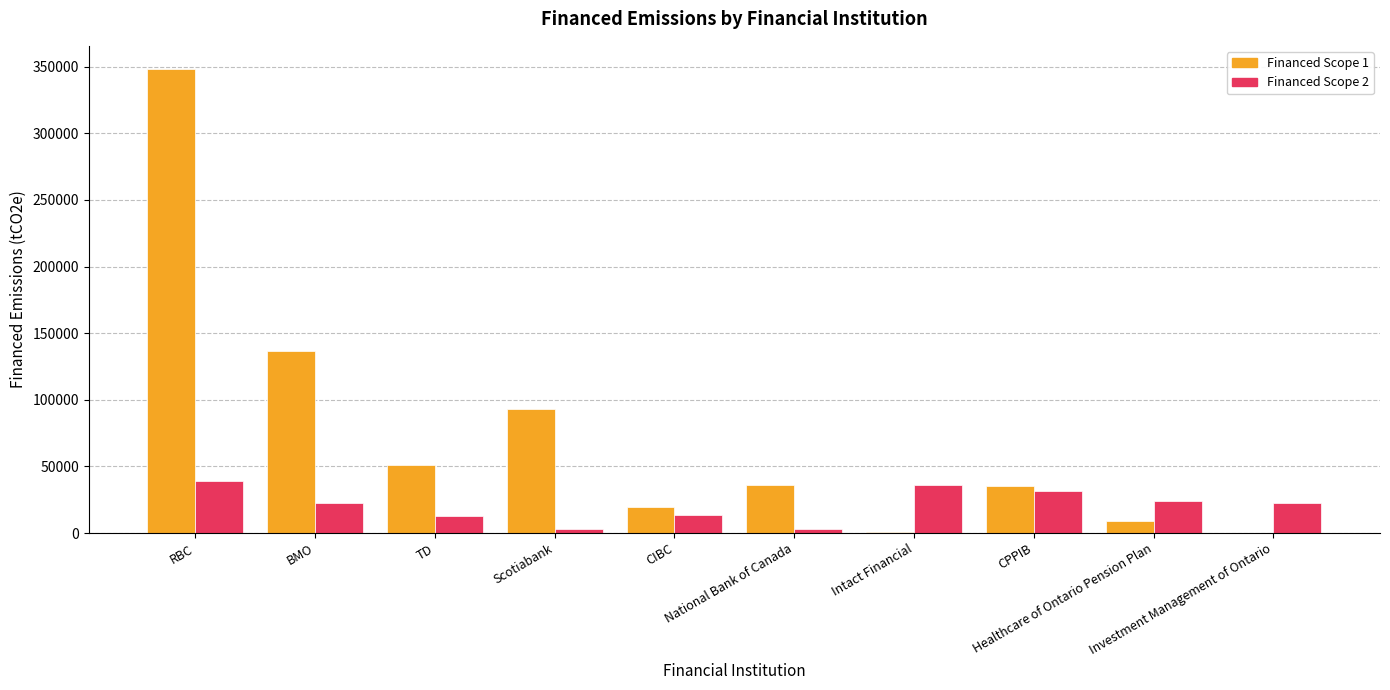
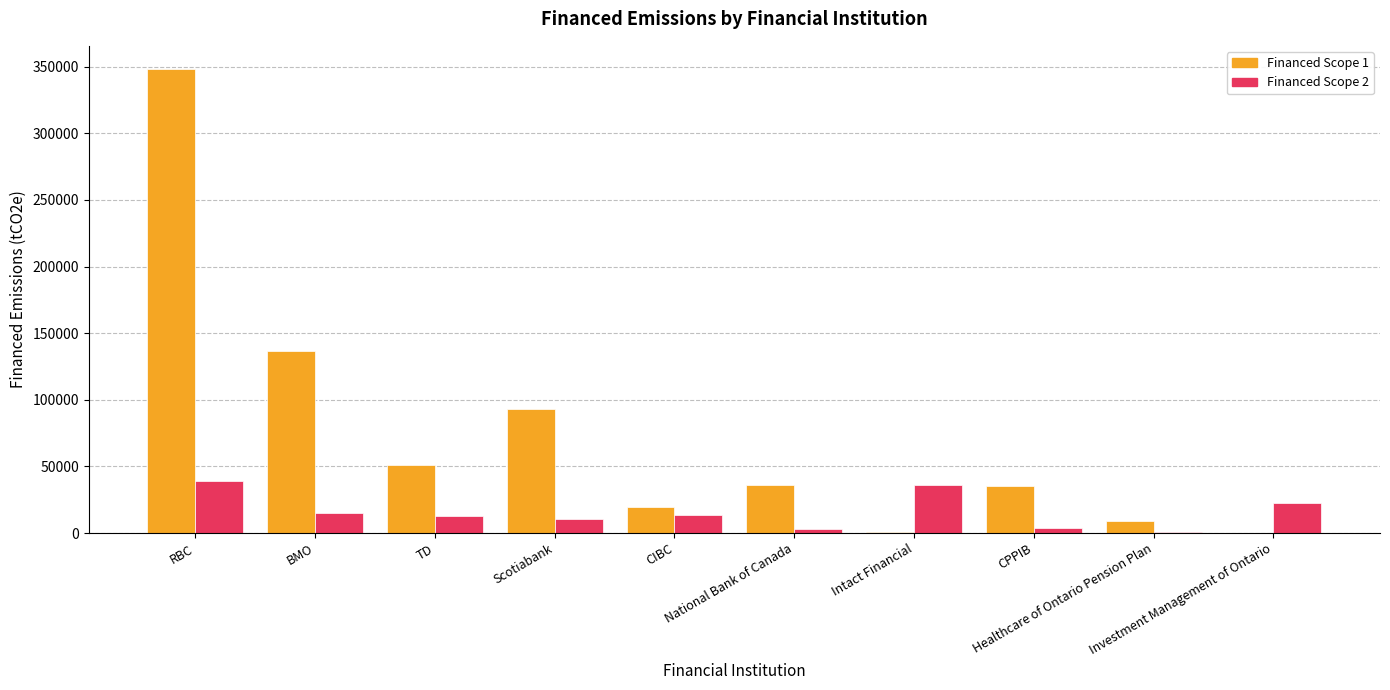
  {
    "Financed Scope 1": {
      "RBC": 348000,
      "BMO": 137000,
      "TD": 51000,
      "Scotiabank": 93000,
      "CIBC": 20000,
      "National Bank of Canada": 36000,
      "CPPIB": 35000,
      "Healthcare of Ontario Pension Plan": 9000
    },
    "Financed Scope 2": {
      "RBC": 39000,
-     "BMO": 23000,
+     "BMO": 15000,
      "TD": 13000,
-     "Scotiabank": 3000,
+     "Scotiabank": 10000,
      "CIBC": 14000,
      "National Bank of Canada": 3000,
      "Intact Financial": 36000,
-     "CPPIB": 32000,
-     "Healthcare of Ontario Pension Plan": 24000,
+     "CPPIB": 4000,
+     "Healthcare of Ontario Pension Plan": 1000,
      "Investment Management of Ontario": 23000
    }
  }
